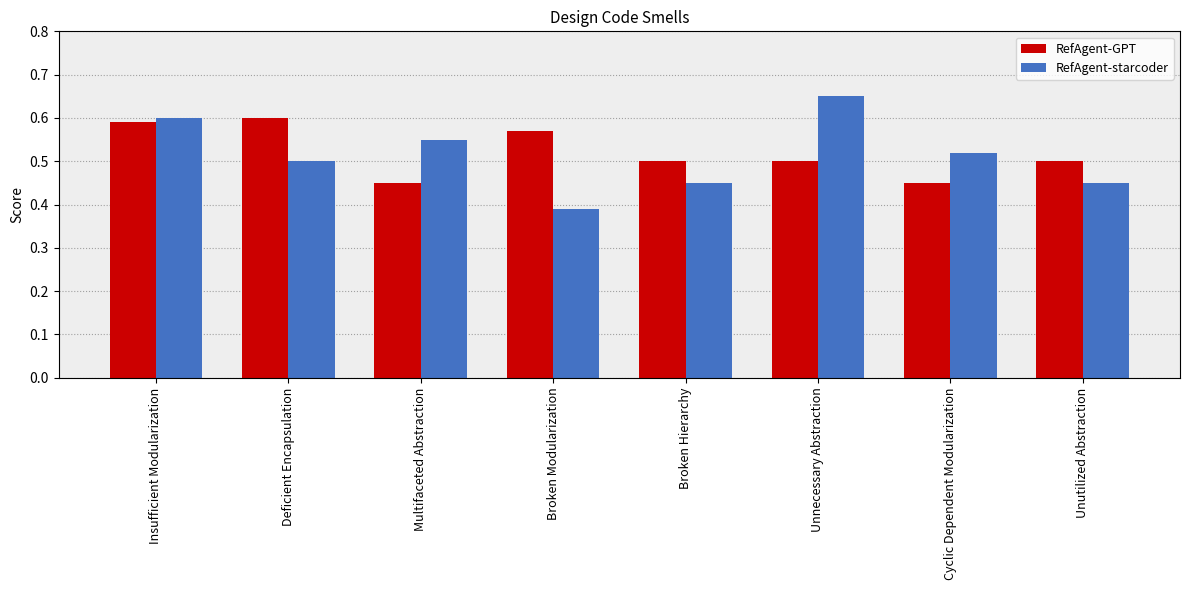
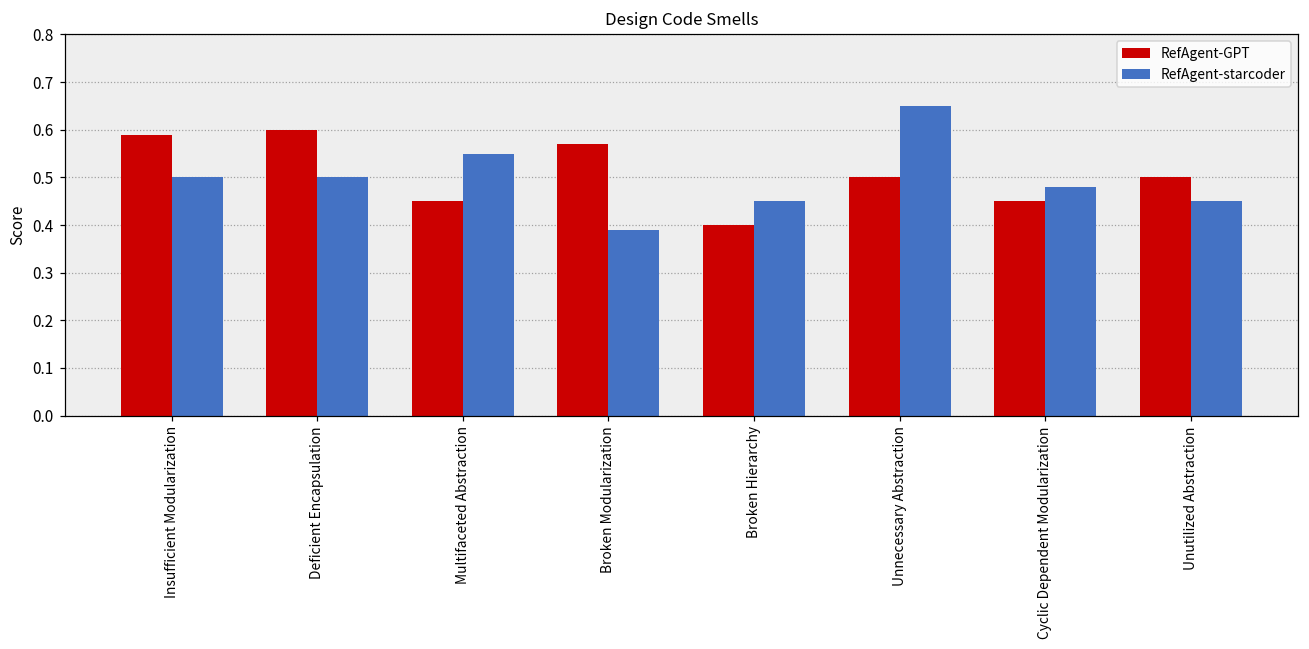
  {
    "RefAgent-GPT": {
      "Insufficient Modularization": 0.59,
      "Deficient Encapsulation": 0.6,
      "Multifaceted Abstraction": 0.45,
      "Broken Modularization": 0.57,
-     "Broken Hierarchy": 0.5,
+     "Broken Hierarchy": 0.4,
      "Unnecessary Abstraction": 0.5,
      "Cyclic Dependent Modularization": 0.45,
      "Unutilized Abstraction": 0.5
    },
    "RefAgent-starcoder": {
-     "Insufficient Modularization": 0.6,
+     "Insufficient Modularization": 0.5,
      "Deficient Encapsulation": 0.50,
      "Multifaceted Abstraction": 0.55,
      "Broken Modularization": 0.39,
      "Broken Hierarchy": 0.45,
      "Unnecessary Abstraction": 0.65,
-     "Cyclic Dependent Modularization": 0.52,
+     "Cyclic Dependent Modularization": 0.48,
      "Unutilized Abstraction": 0.45
    }
  }
